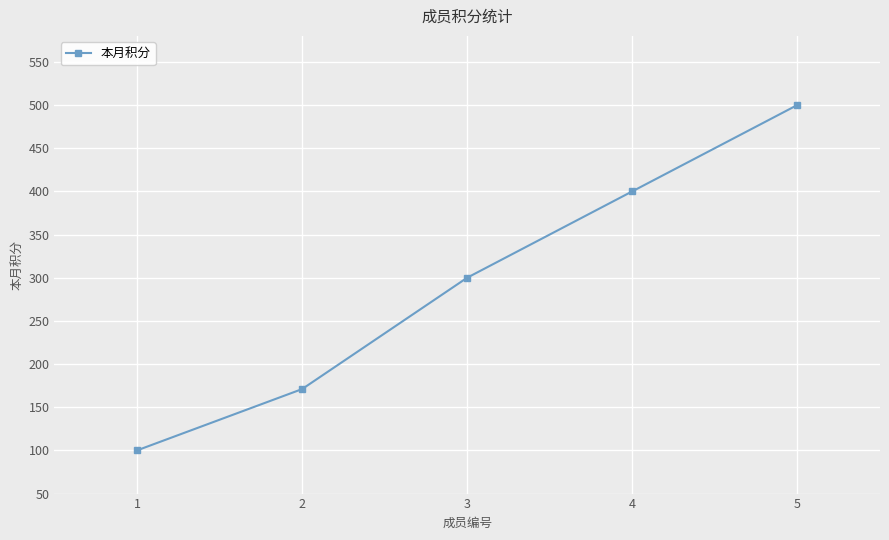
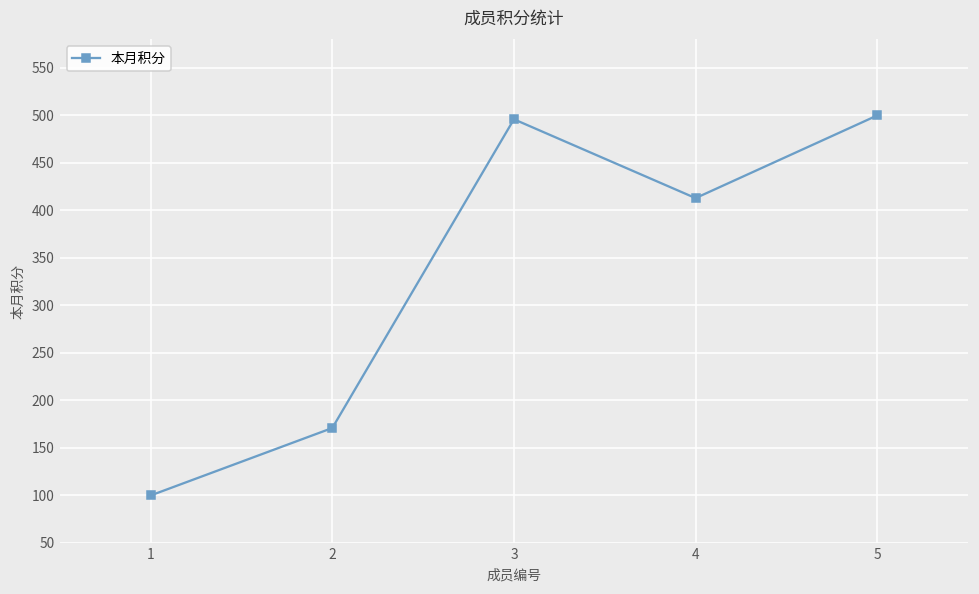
  {
    "1": 100,
    "2": 170,
-   "3": 300,
-   "4": 400,
+   "3": 500,
+   "4": 410,
    "5": 500
  }
